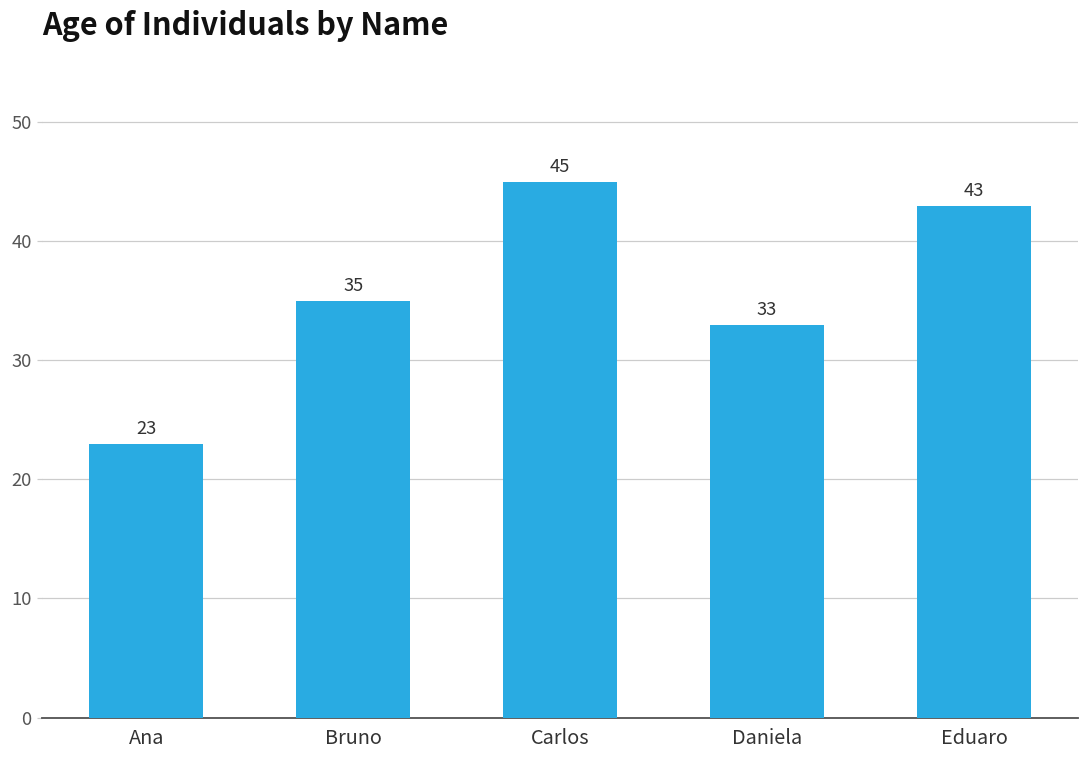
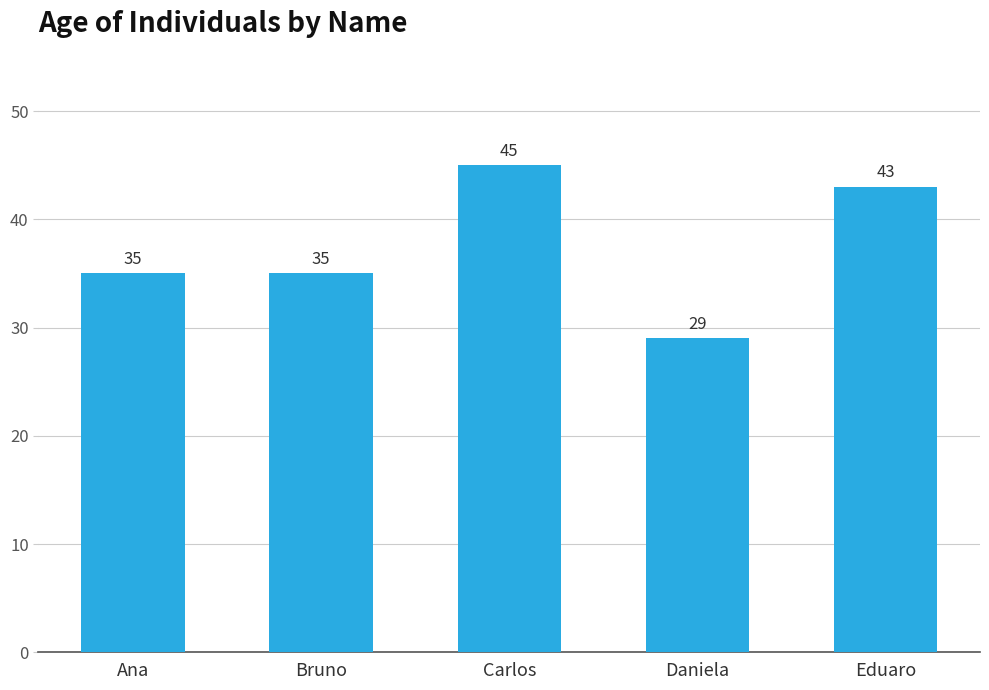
  {
-   "Ana": 23,
+   "Ana": 35,
    "Bruno": 35,
    "Carlos": 45,
-   "Daniela": 33,
+   "Daniela": 29,
    "Eduaro": 43
  }
